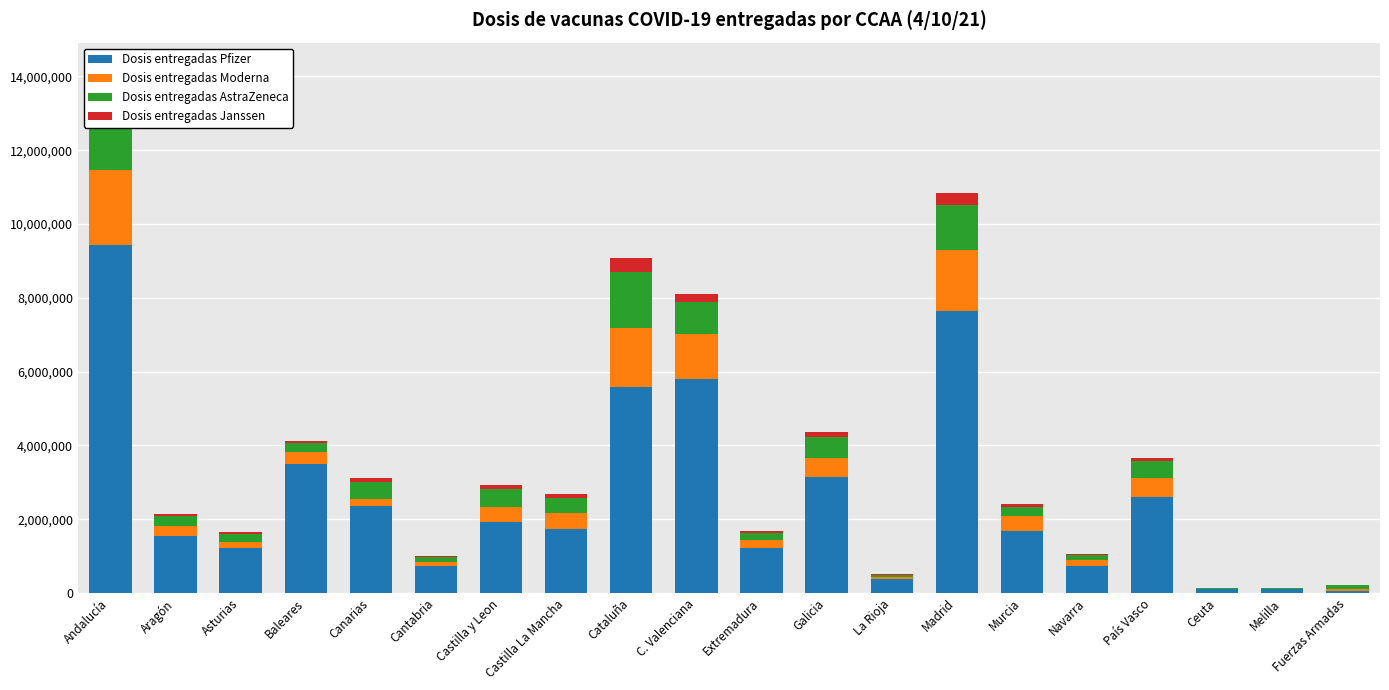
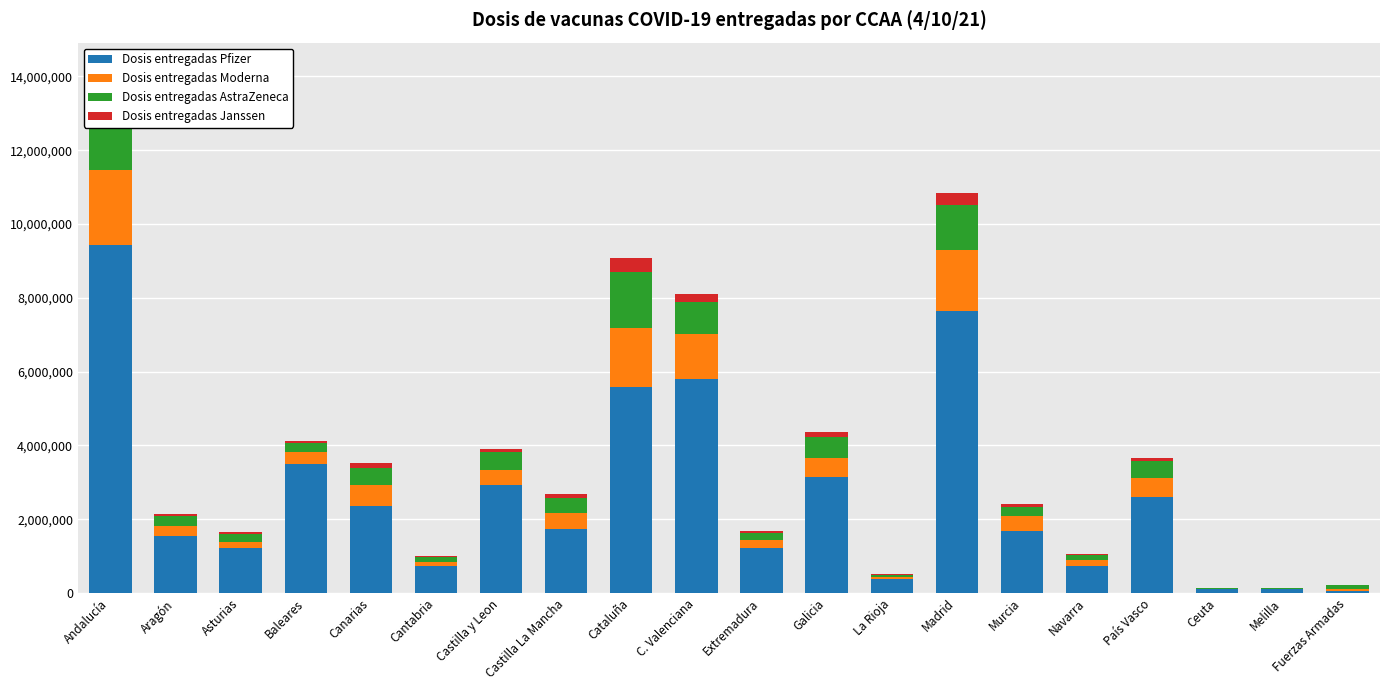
  {
    "Dosis entregadas Pfizer": {
      "Andalucía": "9,400,000",
      "Aragón": "1,500,000",
      "Asturias": "1,200,000",
      "Baleares": "3,500,000",
      "Canarias": "2,400,000",
      "Cantabria": "700,000",
-     "Castilla y Leon": "1,900,000",
+     "Castilla y Leon": "2,900,000",
      "Castilla La Mancha": "1,700,000",
      "Cataluña": "5,600,000",
      "C. Valenciana": "5,800,000",
      "Extremadura": "1,200,000",
      "Galicia": "3,200,000",
      "La Rioja": "400,000",
      "Madrid": "7,600,000",
      "Murcia": "1,700,000",
      "Navarra": "700,000",
      "País Vasco": "2,600,000",
      "Ceuta": "100,000",
      "Melilla": "100,000"
    },
    "Dosis entregadas Moderna": {
      "Andalucía": "2,000,000",
      "Aragón": "300,000",
      "Asturias": "200,000",
      "Baleares": "300,000",
-     "Canarias": "200,000",
+     "Canarias": "600,000",
      "Cantabria": "100,000",
      "Castilla y Leon": "400,000",
      "Castilla La Mancha": "400,000",
      "Cataluña": "1,600,000",
      "C. Valenciana": "1,200,000",
      "Extremadura": "200,000",
      "Galicia": "500,000",
      "Madrid": "1,600,000",
      "Murcia": "400,000",
      "Navarra": "200,000",
      "País Vasco": "500,000"
    },
    "Dosis entregadas AstraZeneca": {
      "Aragón": "300,000",
      "Asturias": "200,000",
      "Baleares": "300,000",
      "Canarias": "500,000",
      "Cantabria": "100,000",
      "Castilla y Leon": "500,000",
      "Castilla La Mancha": "400,000",
      "Cataluña": "1,500,000",
      "C. Valenciana": "900,000",
      "Extremadura": "200,000",
      "Galicia": "600,000",
      "Madrid": "1,200,000",
      "Murcia": "300,000",
      "Navarra": "100,000",
      "País Vasco": "400,000",
      "Fuerzas Armadas": "100,000"
    },
    "Dosis entregadas Janssen": {
      "Canarias": "100,000",
      "Castilla y Leon": "100,000",
      "Castilla La Mancha": "100,000",
      "Cataluña": "400,000",
      "C. Valenciana": "200,000",
      "Galicia": "100,000",
      "Madrid": "300,000",
      "Murcia": "100,000",
      "País Vasco": "100,000"
    }
  }
